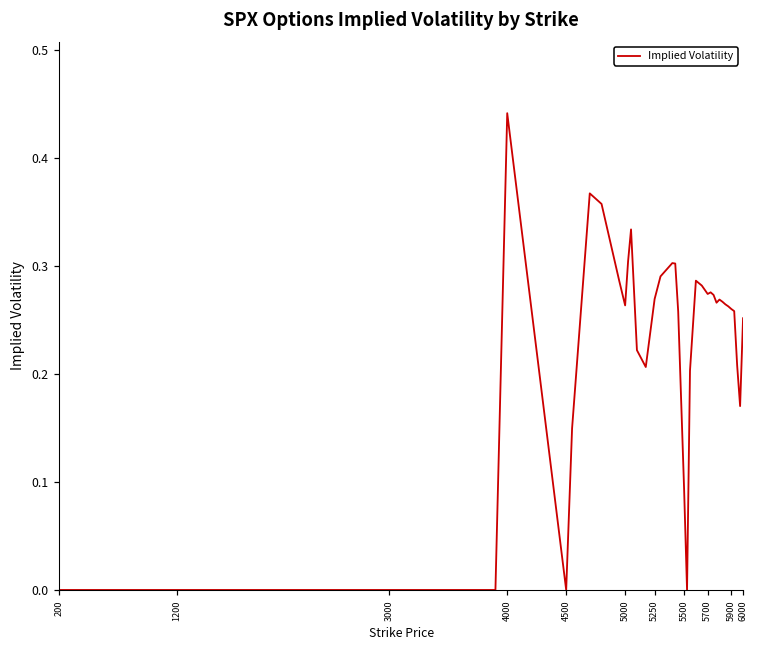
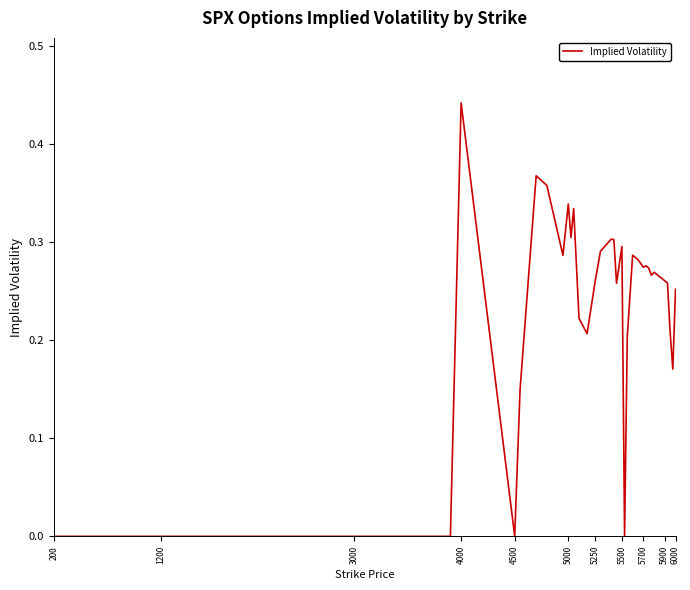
  {
    "200": 0.00,
    "1200": 0.00,
    "3000": 0.00,
    "4000": 0.44,
    "4500": 0.00,
-   "5000": 0.26,
-   "5250": 0.27,
-   "5500": 0.09,
+   "5000": 0.34,
+   "5250": 0.26,
+   "5500": 0.30,
    "5700": 0.27,
    "5900": 0.26,
    "6000": 0.25
  }
